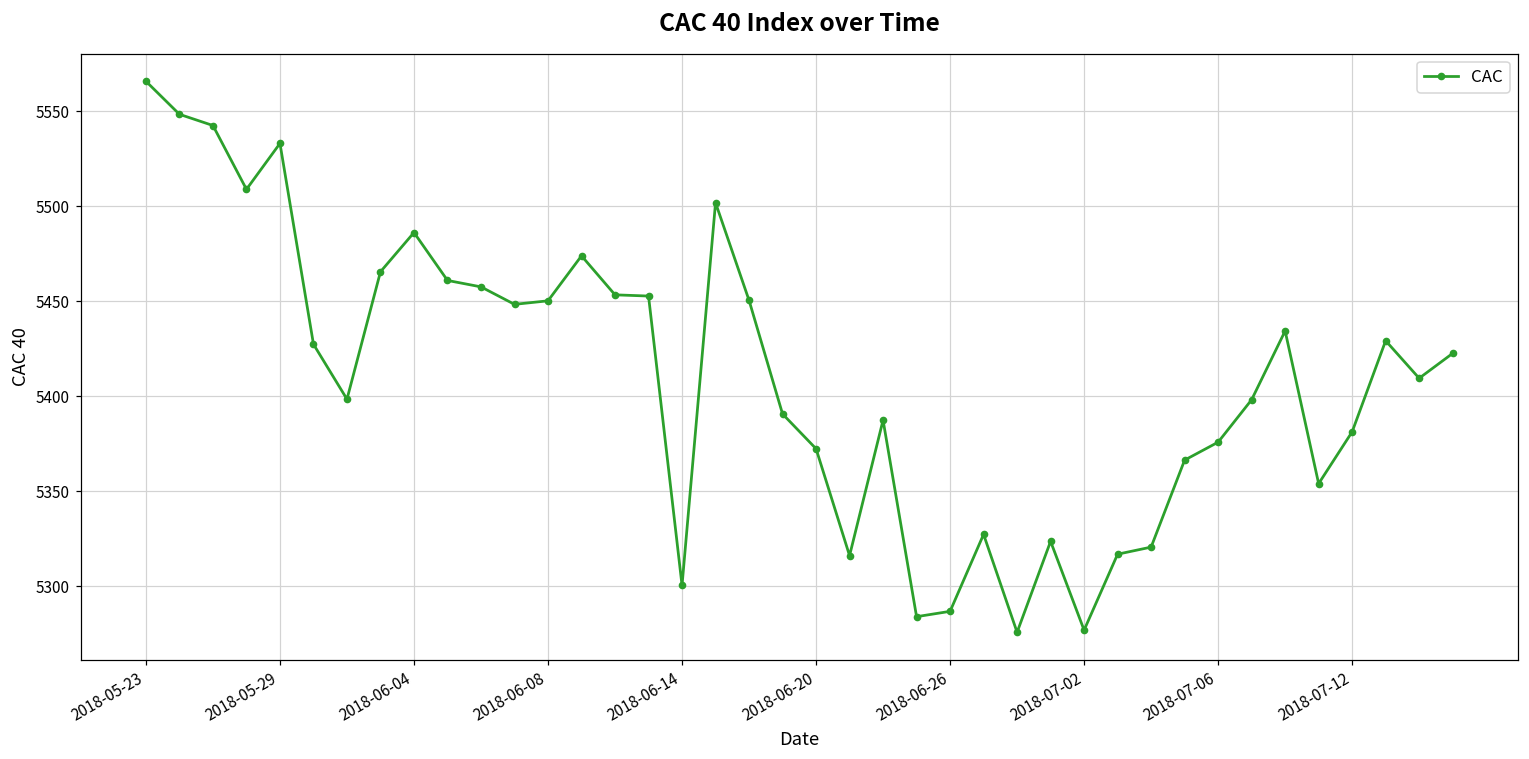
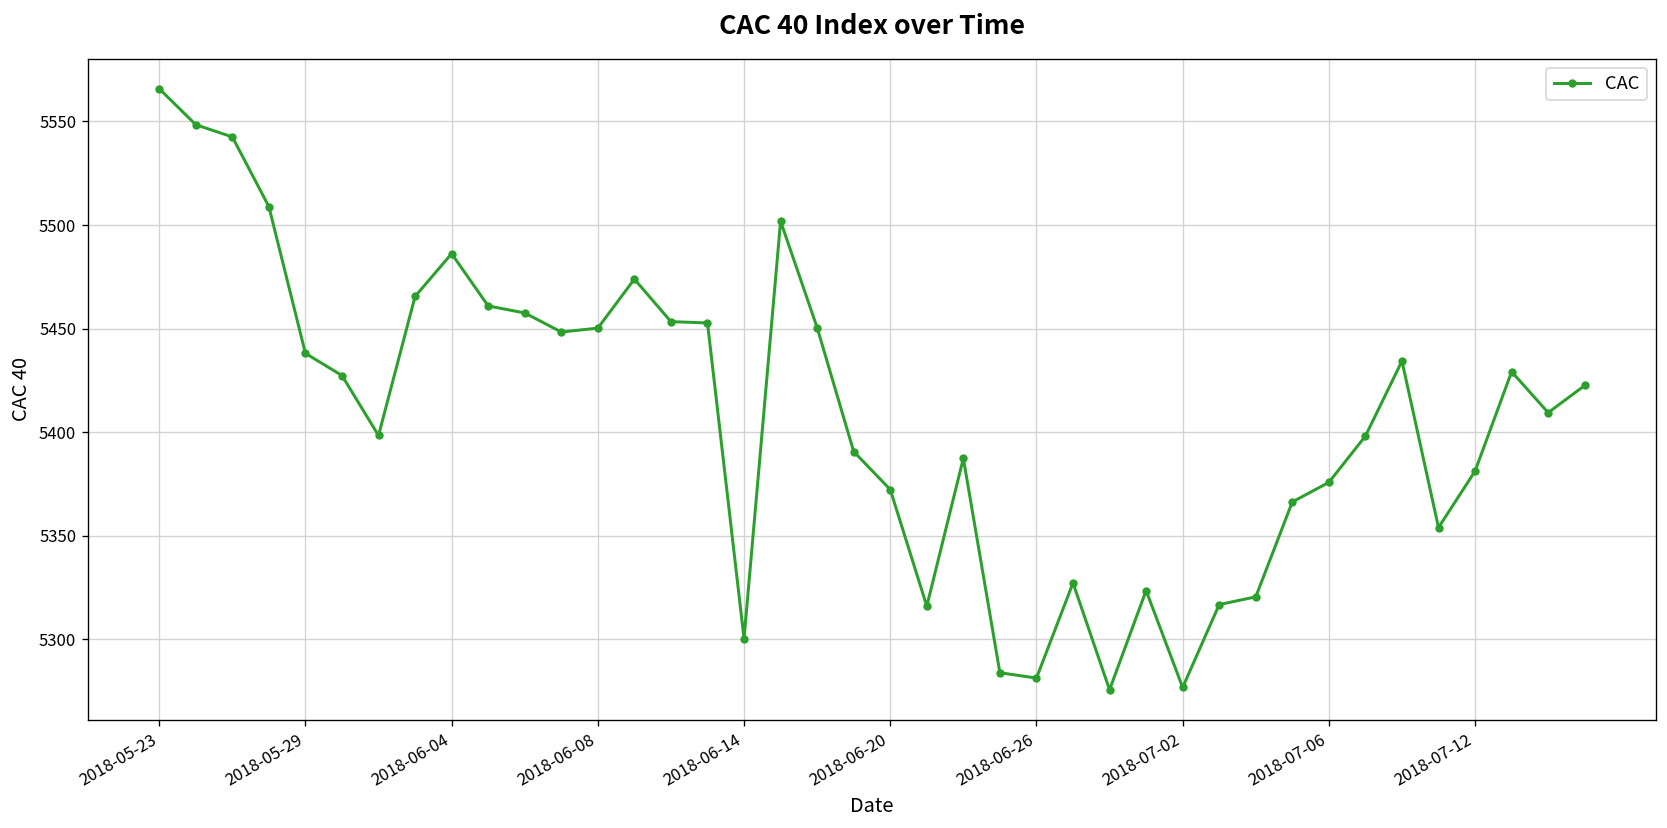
  {
    "2018-05-23": 5566,
-   "2018-05-29": 5533,
+   "2018-05-29": 5438,
    "2018-06-04": 5486,
    "2018-06-08": 5450,
    "2018-06-14": 5300,
    "2018-06-20": 5372,
-   "2018-06-26": 5287,
+   "2018-06-26": 5281,
    "2018-07-02": 5277,
    "2018-07-06": 5376,
    "2018-07-12": 5381
  }
